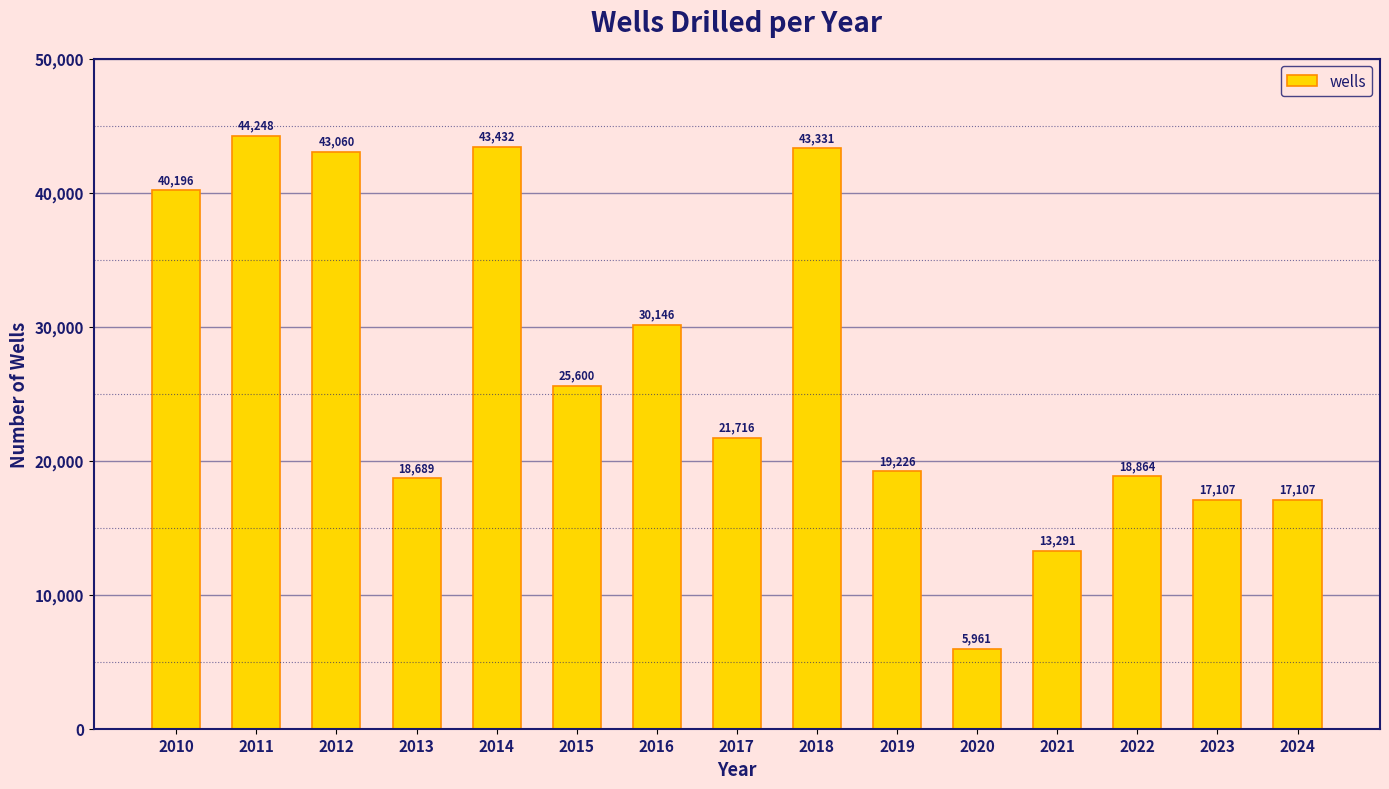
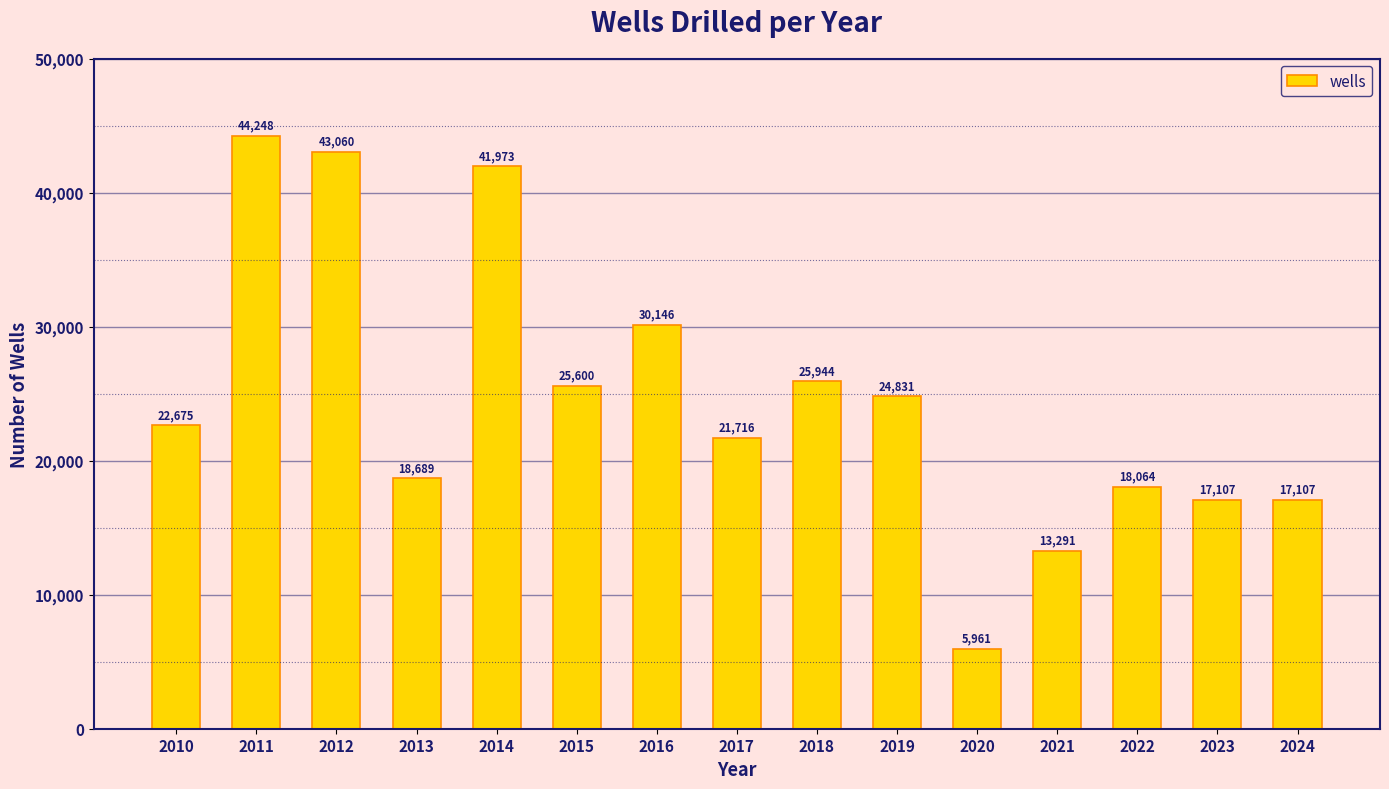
  {
-   "2010": "40,196",
+   "2010": "22,675",
    "2011": "44,248",
    "2012": "43,060",
    "2013": "18,689",
-   "2014": "43,432",
+   "2014": "41,973",
    "2015": "25,600",
    "2016": "30,146",
    "2017": "21,716",
-   "2018": "43,331",
-   "2019": "19,226",
+   "2018": "25,944",
+   "2019": "24,831",
    "2020": "5,961",
    "2021": "13,291",
-   "2022": "18,864",
+   "2022": "18,064",
    "2023": "17,107",
    "2024": "17,107"
  }
